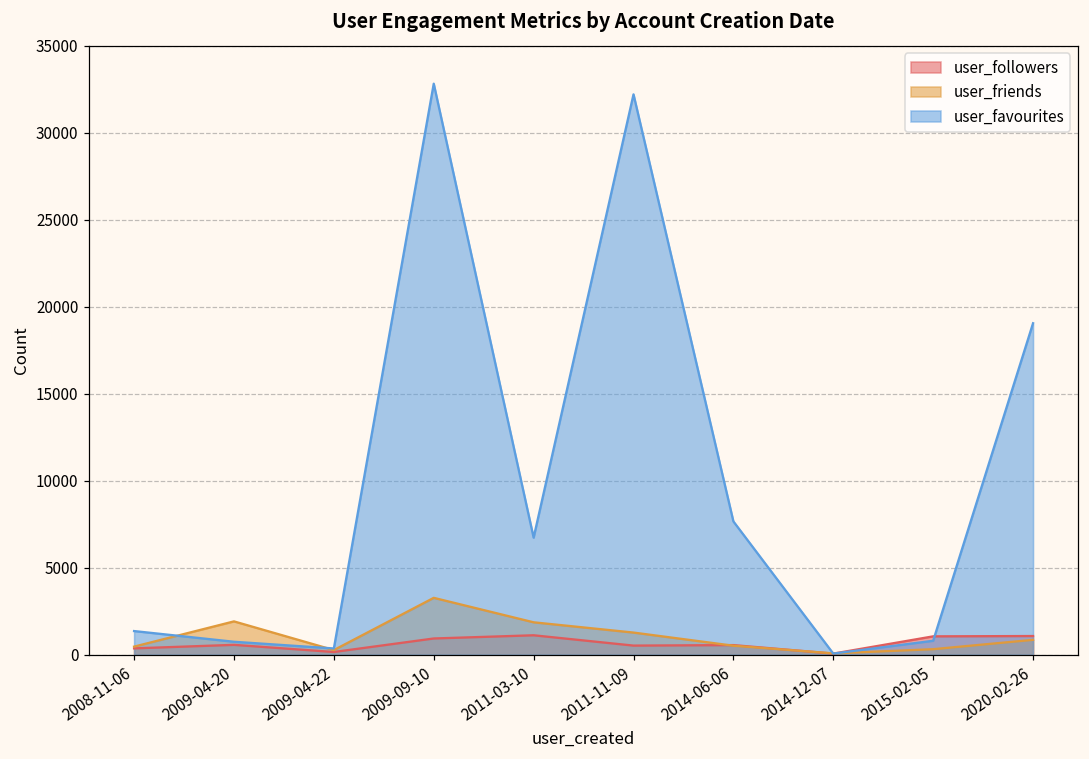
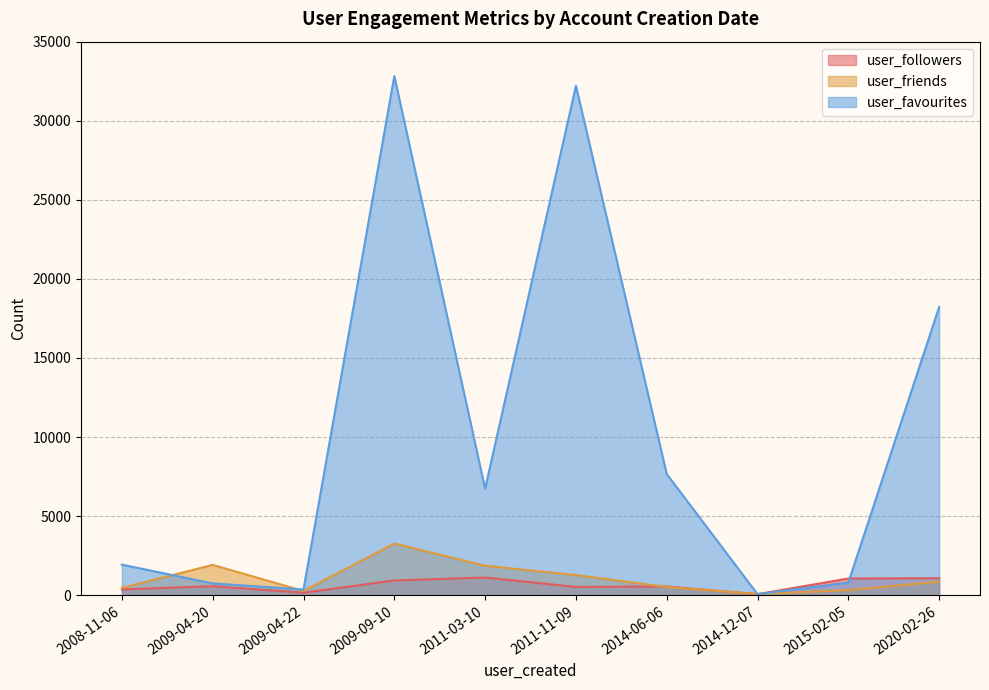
  {
    "user_favourites": {
-     "2008-11-06": 1400,
+     "2008-11-06": 1900,
      "2009-04-20": 700,
      "2009-09-10": 32800,
      "2011-03-10": 6700,
      "2011-11-09": 32200,
      "2014-06-06": 7700,
      "2015-02-05": 800,
-     "2020-02-26": 19100
+     "2020-02-26": 18200
    }
  }
